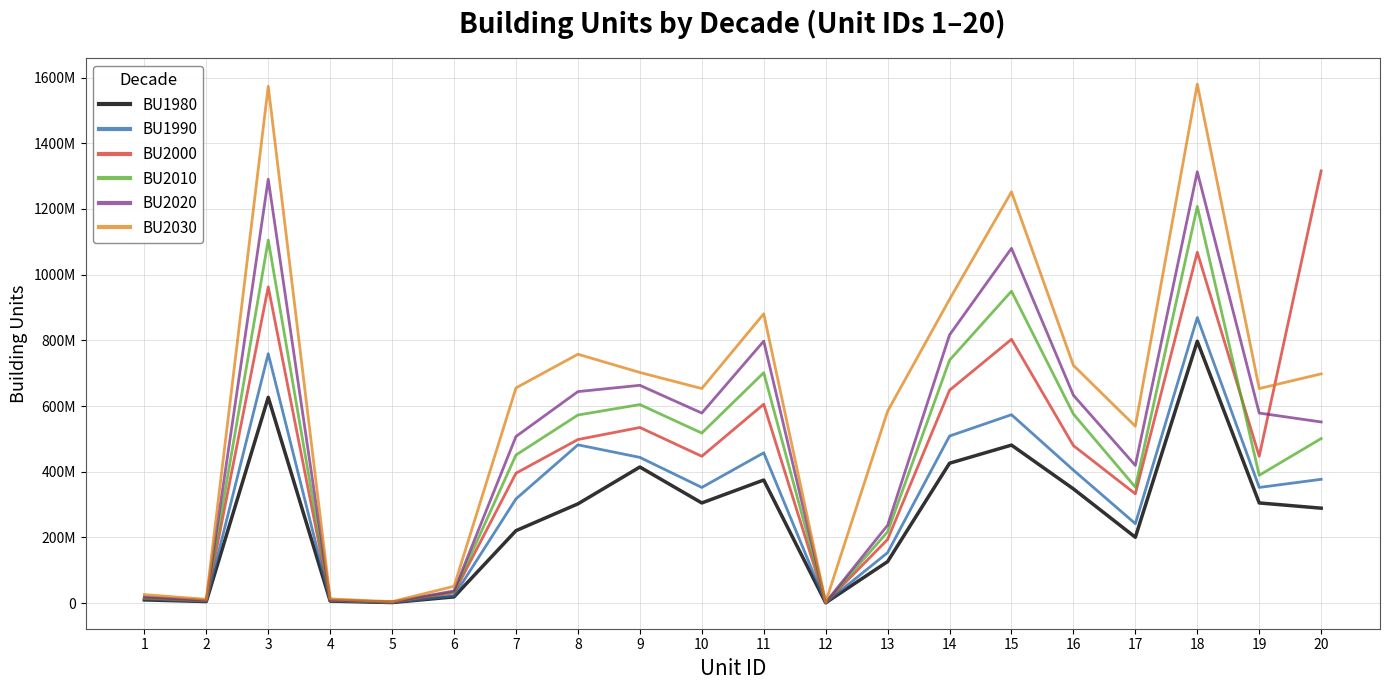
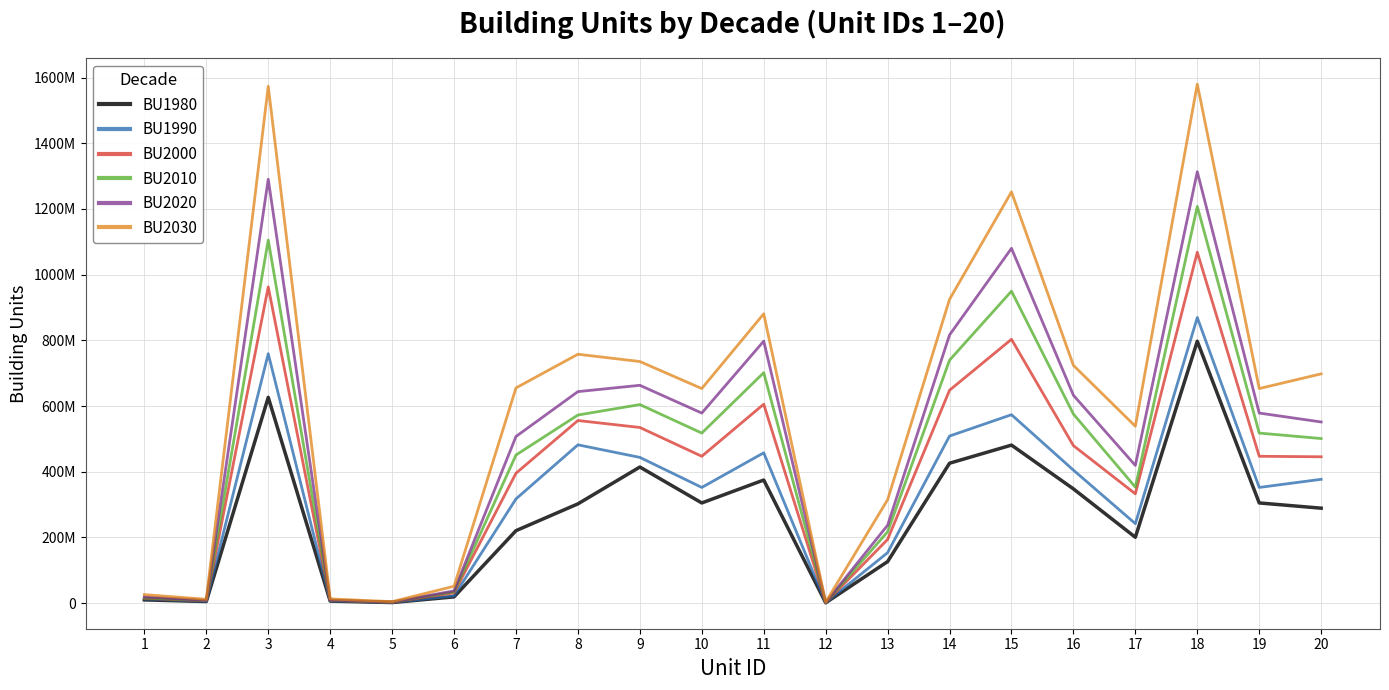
  {
    "BU1980": {
      "3": 630000000,
      "7": 220000000,
      "8": 300000000,
      "9": 410000000,
      "10": 300000000,
      "11": 370000000,
      "13": 130000000,
      "14": 430000000,
      "15": 480000000,
      "16": 350000000,
      "17": 200000000,
      "18": 800000000,
      "19": 300000000,
      "20": 290000000
    },
    "BU1990": {
      "3": 760000000,
      "7": 320000000,
      "8": 480000000,
      "9": 440000000,
      "10": 350000000,
      "11": 460000000,
      "13": 150000000,
      "14": 510000000,
      "15": 570000000,
      "16": 400000000,
      "17": 240000000,
      "18": 870000000,
      "19": 350000000,
      "20": 380000000
    },
    "BU2000": {
      "3": 960000000,
      "7": 400000000,
-     "8": 500000000,
+     "8": 560000000,
      "9": 530000000,
      "10": 450000000,
      "11": 610000000,
      "13": 190000000,
      "14": 650000000,
      "15": 800000000,
      "16": 480000000,
      "17": 330000000,
      "18": 1070000000,
      "19": 450000000,
-     "20": 1320000000
+     "20": 450000000
    },
    "BU2010": {
      "3": 1110000000,
      "7": 450000000,
      "8": 570000000,
      "9": 600000000,
      "10": 520000000,
      "11": 700000000,
      "13": 220000000,
      "14": 740000000,
      "15": 950000000,
      "16": 580000000,
      "17": 350000000,
      "18": 1210000000,
-     "19": 390000000,
+     "19": 520000000,
      "20": 500000000
    },
    "BU2020": {
      "3": 1290000000,
      "7": 510000000,
      "8": 640000000,
      "9": 660000000,
      "10": 580000000,
      "11": 800000000,
      "13": 240000000,
      "14": 820000000,
      "15": 1080000000,
      "16": 630000000,
      "17": 420000000,
      "18": 1310000000,
      "19": 580000000,
      "20": 550000000
    },
    "BU2030": {
      "3": 1570000000,
      "6": 50000000,
      "7": 660000000,
      "8": 760000000,
-     "9": 700000000,
+     "9": 740000000,
      "10": 650000000,
      "11": 880000000,
-     "13": 580000000,
+     "13": 310000000,
      "14": 920000000,
      "15": 1250000000,
      "16": 720000000,
      "17": 540000000,
      "18": 1580000000,
      "19": 650000000,
      "20": 700000000
    }
  }
